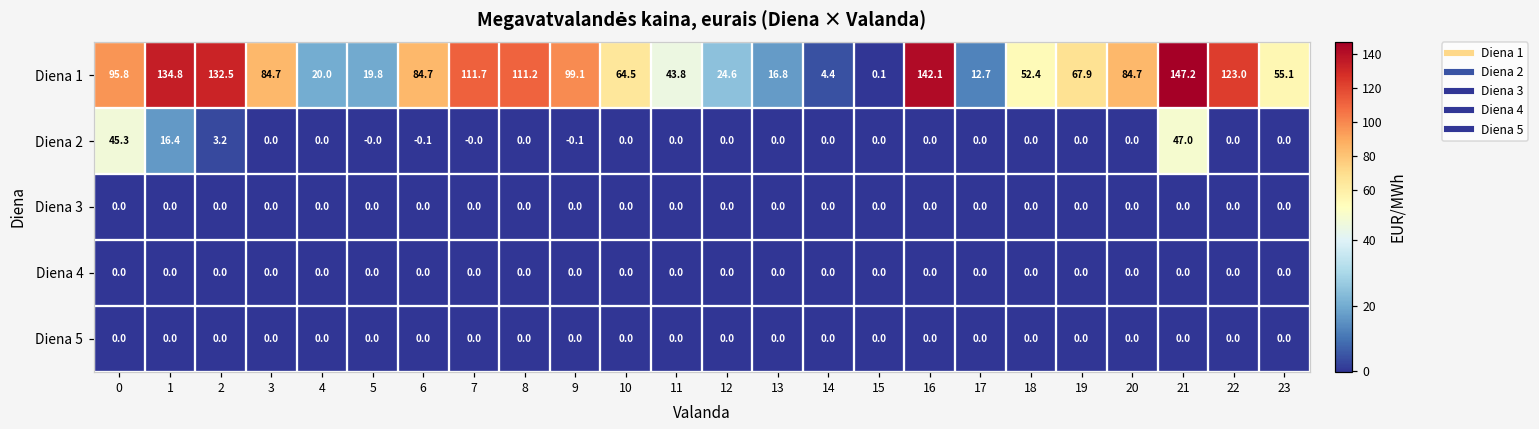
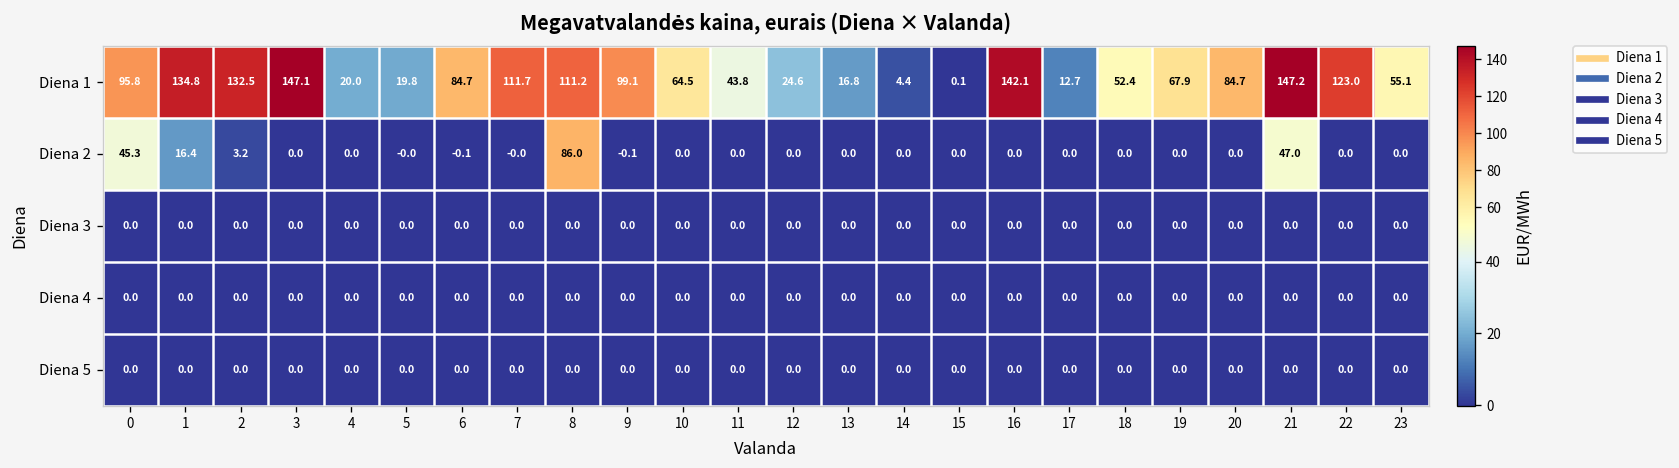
  {
    "Diena 1": {
      "0": 95.8,
      "1": 134.8,
      "2": 132.5,
-     "3": 84.7,
+     "3": 147.1,
      "4": 20.0,
      "5": 19.8,
      "6": 84.7,
      "7": 111.7,
      "8": 111.2,
      "9": 99.1,
      "10": 64.5,
      "11": 43.8,
      "12": 24.6,
      "13": 16.8,
      "14": 4.4,
      "15": 0.1,
      "16": 142.1,
      "17": 12.7,
      "18": 52.4,
      "19": 67.9,
      "20": 84.7,
      "21": 147.2,
      "22": 123.0,
      "23": 55.1
    },
    "Diena 2": {
      "0": 45.3,
      "1": 16.4,
      "2": 3.2,
      "3": 0.0,
      "4": 0.0,
      "5": -0.0,
      "6": -0.1,
      "7": -0.0,
-     "8": 0.0,
+     "8": 86.0,
      "9": -0.1,
      "10": 0.0,
      "11": 0.0,
      "12": 0.0,
      "13": 0.0,
      "14": 0.0,
      "15": 0.0,
      "16": 0.0,
      "17": 0.0,
      "18": 0.0,
      "19": 0.0,
      "20": 0.0,
      "21": 47.0,
      "22": 0.0,
      "23": 0.0
    },
    "Diena 3": {
      "0": 0.0,
      "1": 0.0,
      "2": 0.0,
      "3": 0.0,
      "4": 0.0,
      "5": 0.0,
      "6": 0.0,
      "7": 0.0,
      "8": 0.0,
      "9": 0.0,
      "10": 0.0,
      "11": 0.0,
      "12": 0.0,
      "13": 0.0,
      "14": 0.0,
      "15": 0.0,
      "16": 0.0,
      "17": 0.0,
      "18": 0.0,
      "19": 0.0,
      "20": 0.0,
      "21": 0.0,
      "22": 0.0,
      "23": 0.0
    },
    "Diena 4": {
      "0": 0.0,
      "1": 0.0,
      "2": 0.0,
      "3": 0.0,
      "4": 0.0,
      "5": 0.0,
      "6": 0.0,
      "7": 0.0,
      "8": 0.0,
      "9": 0.0,
      "10": 0.0,
      "11": 0.0,
      "12": 0.0,
      "13": 0.0,
      "14": 0.0,
      "15": 0.0,
      "16": 0.0,
      "17": 0.0,
      "18": 0.0,
      "19": 0.0,
      "20": 0.0,
      "21": 0.0,
      "22": 0.0,
      "23": 0.0
    },
    "Diena 5": {
      "0": 0.0,
      "1": 0.0,
      "2": 0.0,
      "3": 0.0,
      "4": 0.0,
      "5": 0.0,
      "6": 0.0,
      "7": 0.0,
      "8": 0.0,
      "9": 0.0,
      "10": 0.0,
      "11": 0.0,
      "12": 0.0,
      "13": 0.0,
      "14": 0.0,
      "15": 0.0,
      "16": 0.0,
      "17": 0.0,
      "18": 0.0,
      "19": 0.0,
      "20": 0.0,
      "21": 0.0,
      "22": 0.0,
      "23": 0.0
    }
  }
